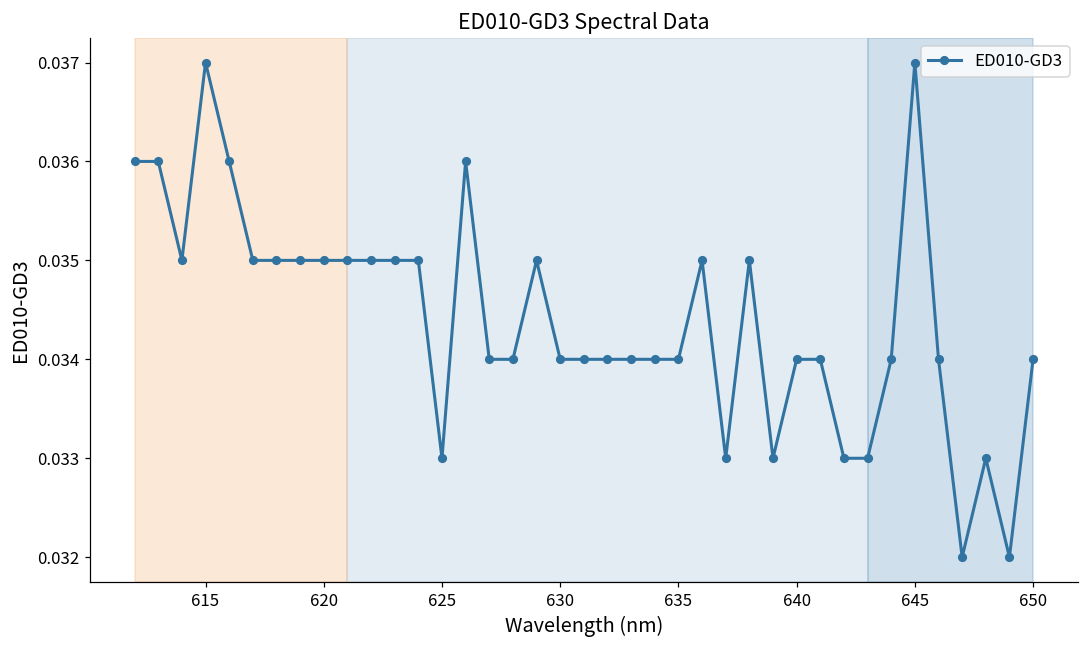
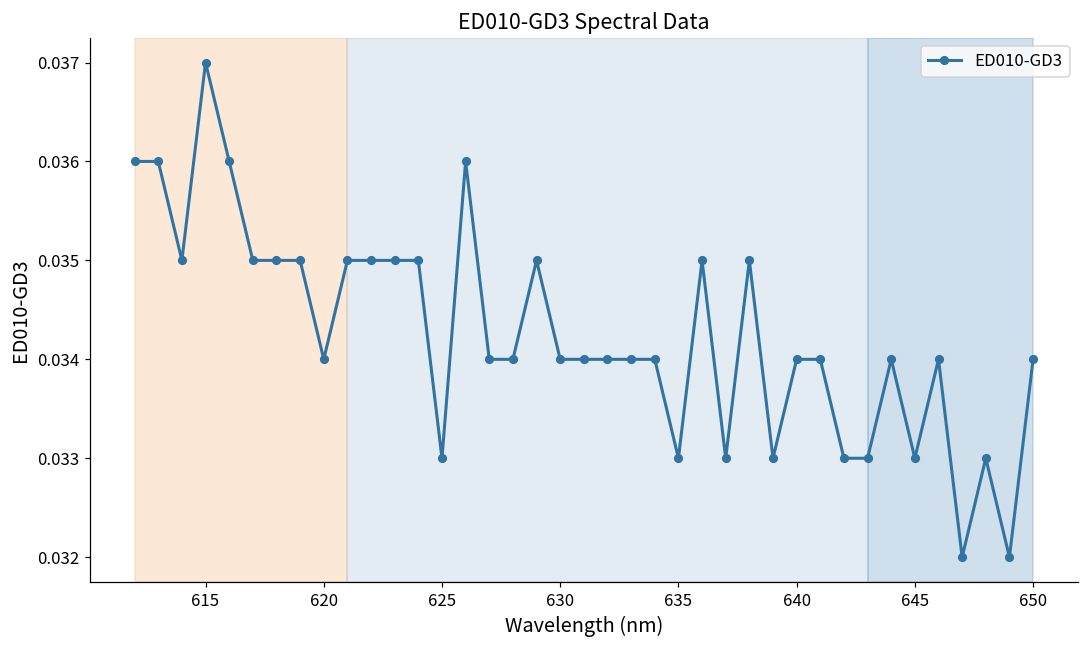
  {
    "615": 0.037,
-   "620": 0.035,
+   "620": 0.034,
    "625": 0.033,
    "630": 0.034,
-   "635": 0.034,
+   "635": 0.033,
    "640": 0.034,
-   "645": 0.037,
+   "645": 0.033,
    "650": 0.034
  }
